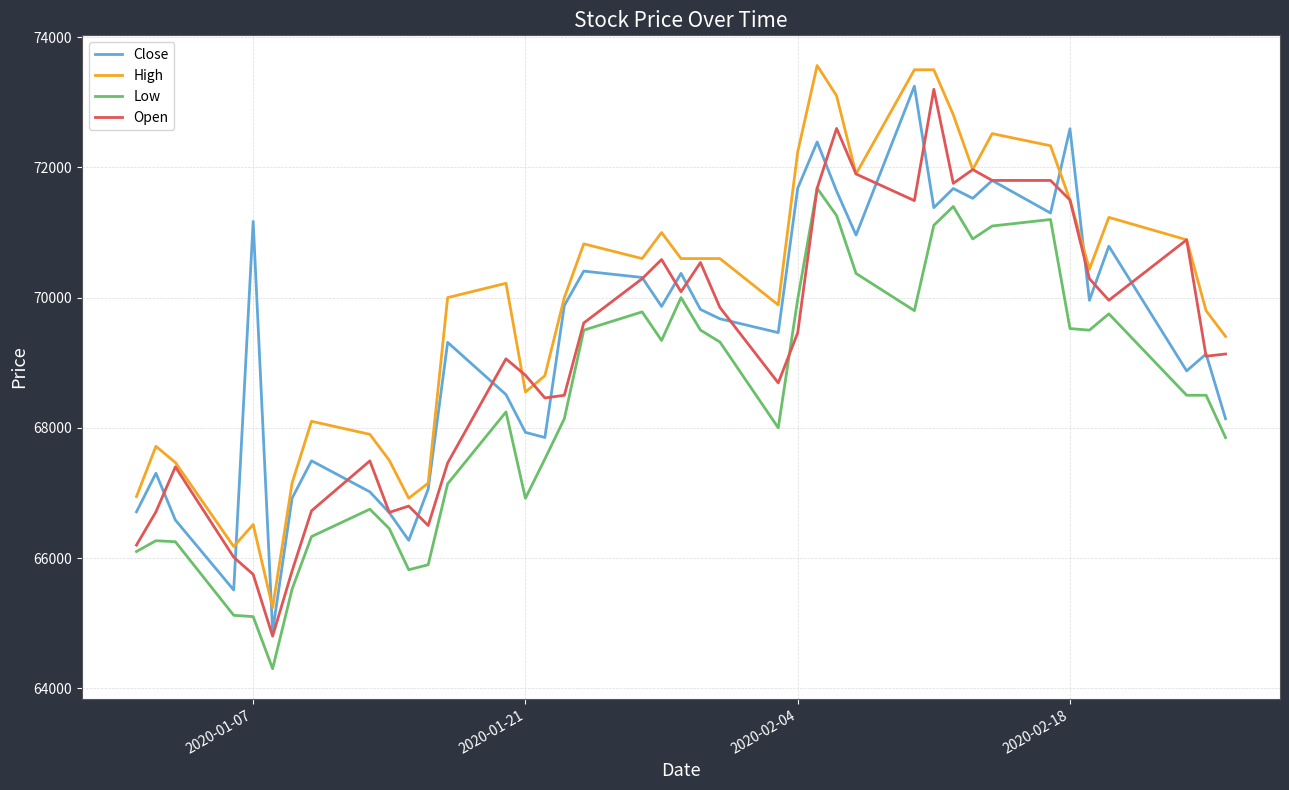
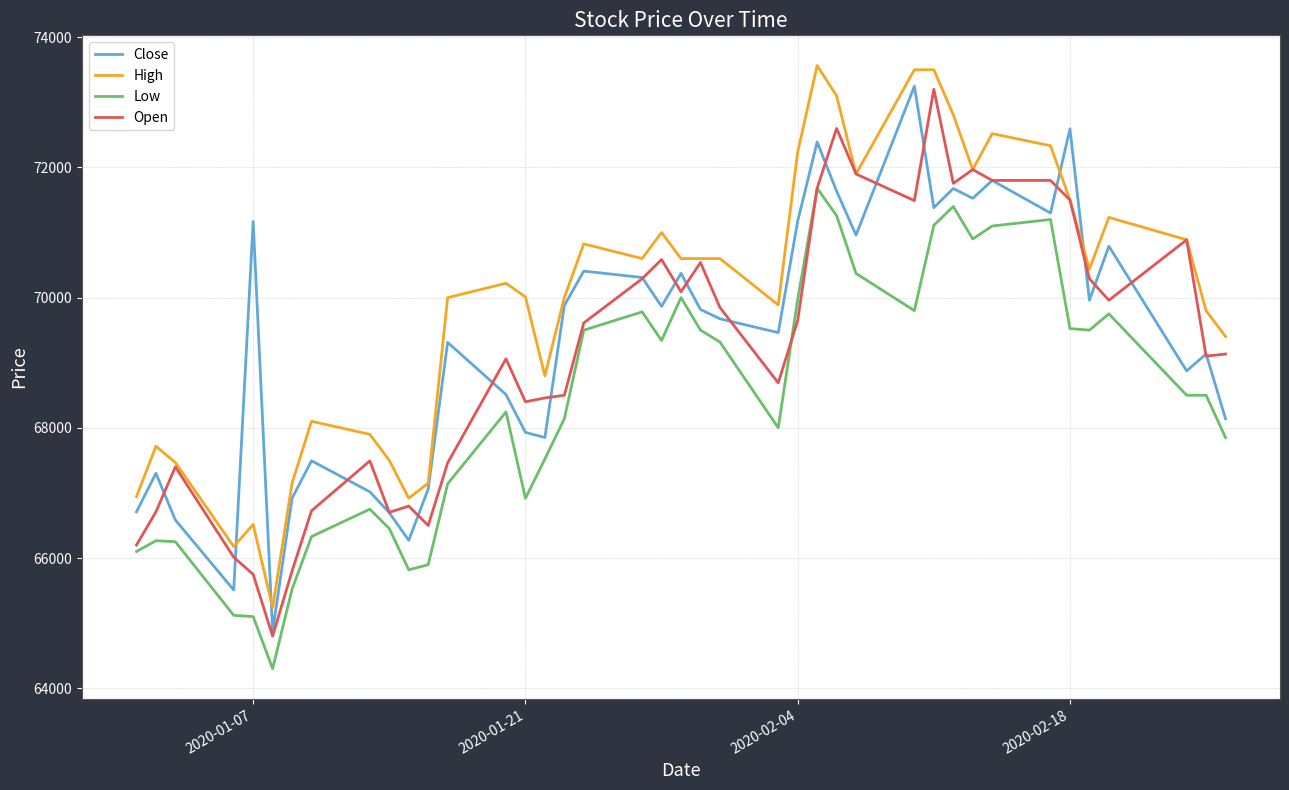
  {
    "Close": {
      "2020-01-07": 71200,
      "2020-01-21": 67900,
-     "2020-02-04": 71700,
+     "2020-02-04": 71200,
      "2020-02-18": 72600
    },
    "High": {
      "2020-01-07": 66500,
-     "2020-01-21": 68600,
+     "2020-01-21": 70000,
      "2020-02-04": 72200
    },
    "Low": {
      "2020-01-07": 65100,
      "2020-01-21": 66900,
      "2020-02-04": 70000,
      "2020-02-18": 69500
    },
    "Open": {
      "2020-01-07": 65700,
-     "2020-01-21": 68800,
-     "2020-02-04": 69500
+     "2020-01-21": 68400,
+     "2020-02-04": 69700
    }
  }
